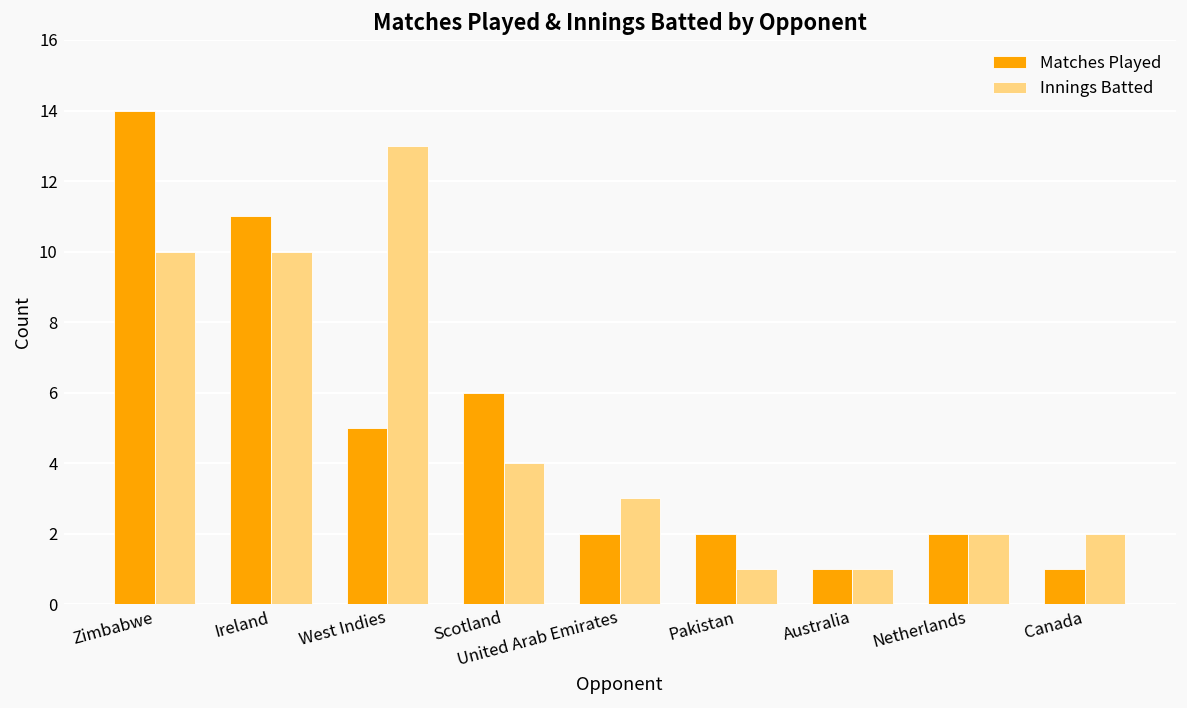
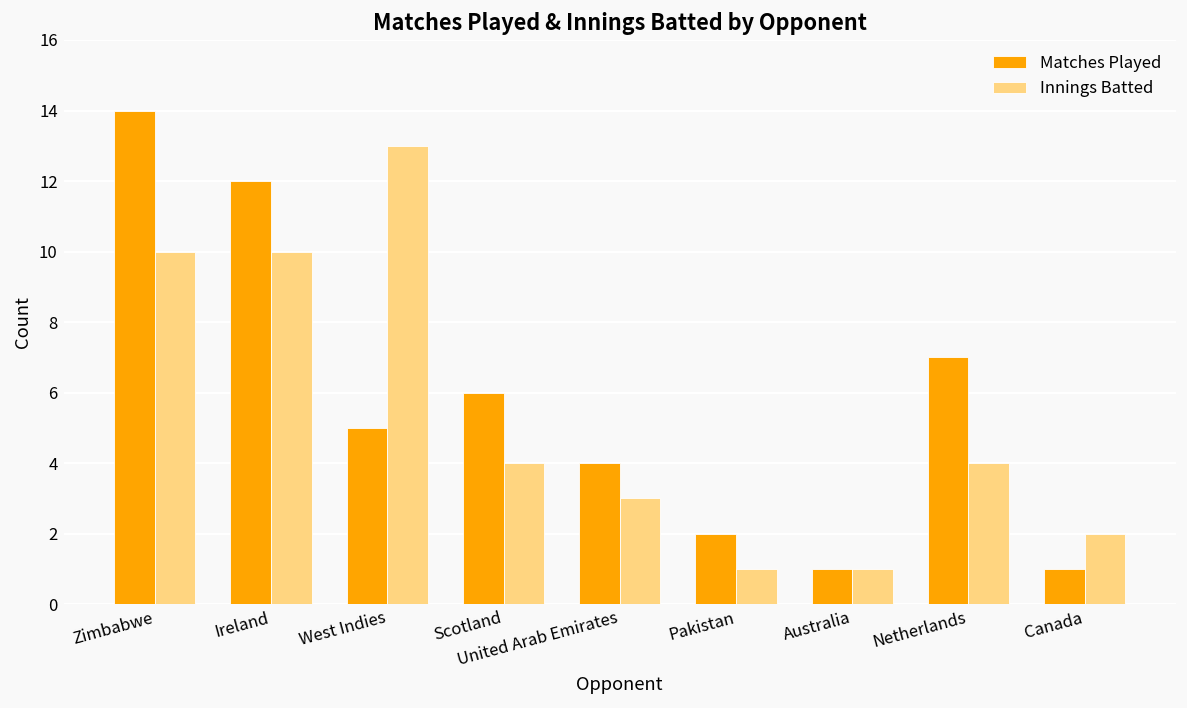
  {
    "Matches Played": {
      "Zimbabwe": 14,
-     "Ireland": 11,
+     "Ireland": 12,
      "West Indies": 5,
      "Scotland": 6,
-     "United Arab Emirates": 2,
+     "United Arab Emirates": 4,
      "Pakistan": 2,
      "Australia": 1,
-     "Netherlands": 2,
+     "Netherlands": 7,
      "Canada": 1
    },
    "Innings Batted": {
      "Zimbabwe": 10,
      "Ireland": 10,
      "West Indies": 13,
      "Scotland": 4,
      "United Arab Emirates": 3,
      "Pakistan": 1,
      "Australia": 1,
-     "Netherlands": 2,
+     "Netherlands": 4,
      "Canada": 2
    }
  }
